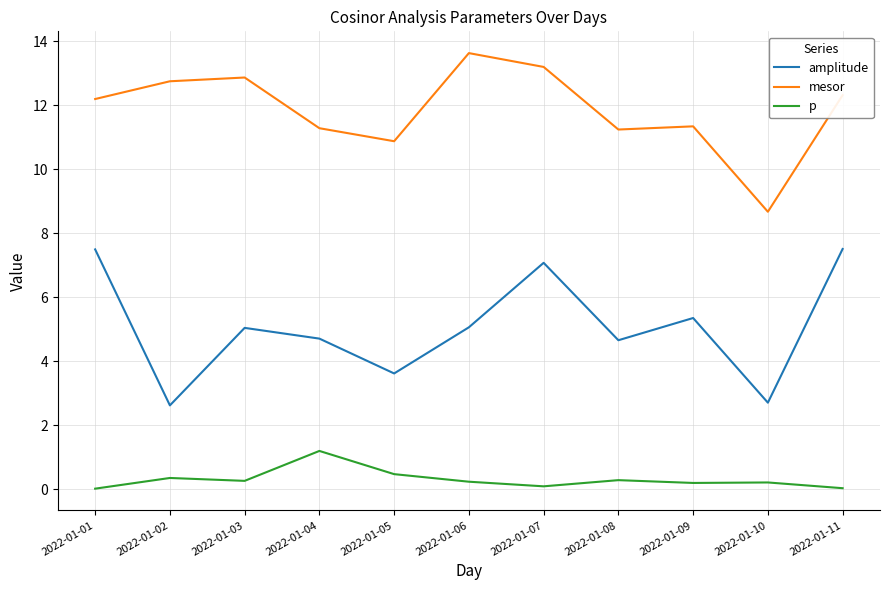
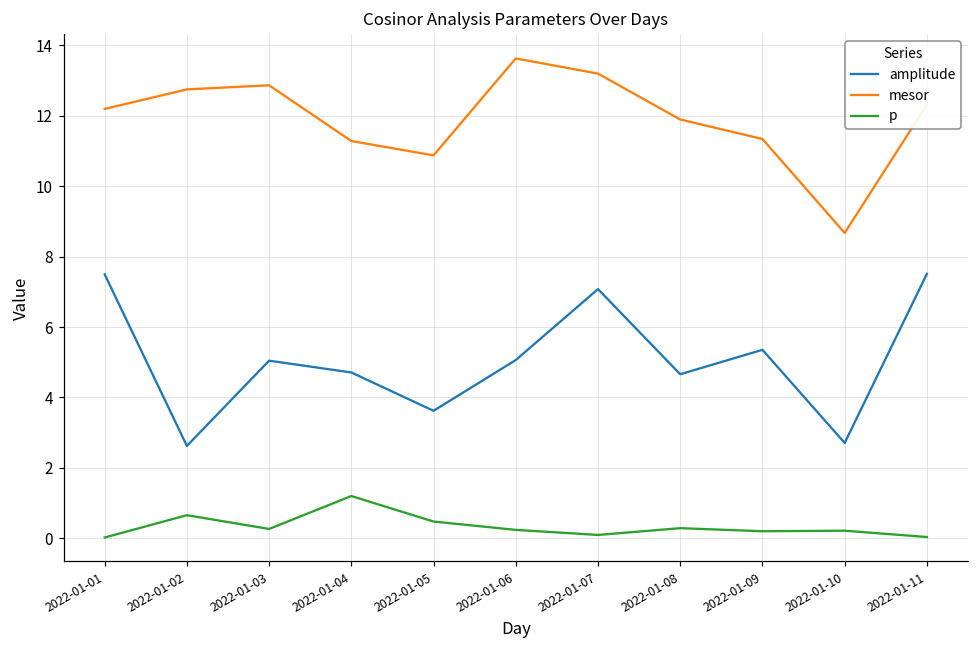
  {
    "amplitude": {
      "2022-01-01": 7.5,
      "2022-01-02": 2.6,
      "2022-01-03": 5.0,
      "2022-01-04": 4.7,
      "2022-01-05": 3.6,
      "2022-01-06": 5.1,
      "2022-01-07": 7.1,
      "2022-01-08": 4.7,
      "2022-01-09": 5.4,
      "2022-01-10": 2.7,
      "2022-01-11": 7.5
    },
    "mesor": {
      "2022-01-01": 12.2,
      "2022-01-02": 12.7,
      "2022-01-03": 12.9,
      "2022-01-04": 11.3,
      "2022-01-05": 10.9,
      "2022-01-06": 13.6,
      "2022-01-07": 13.2,
-     "2022-01-08": 11.2,
+     "2022-01-08": 11.9,
      "2022-01-09": 11.3,
      "2022-01-10": 8.7
    },
    "p": {
      "2022-01-01": 0.0,
-     "2022-01-02": 0.4,
+     "2022-01-02": 0.7,
      "2022-01-03": 0.3,
      "2022-01-04": 1.2,
      "2022-01-05": 0.5,
      "2022-01-06": 0.2,
      "2022-01-07": 0.1,
      "2022-01-08": 0.3,
      "2022-01-09": 0.2,
      "2022-01-10": 0.2,
      "2022-01-11": 0.0
    }
  }
